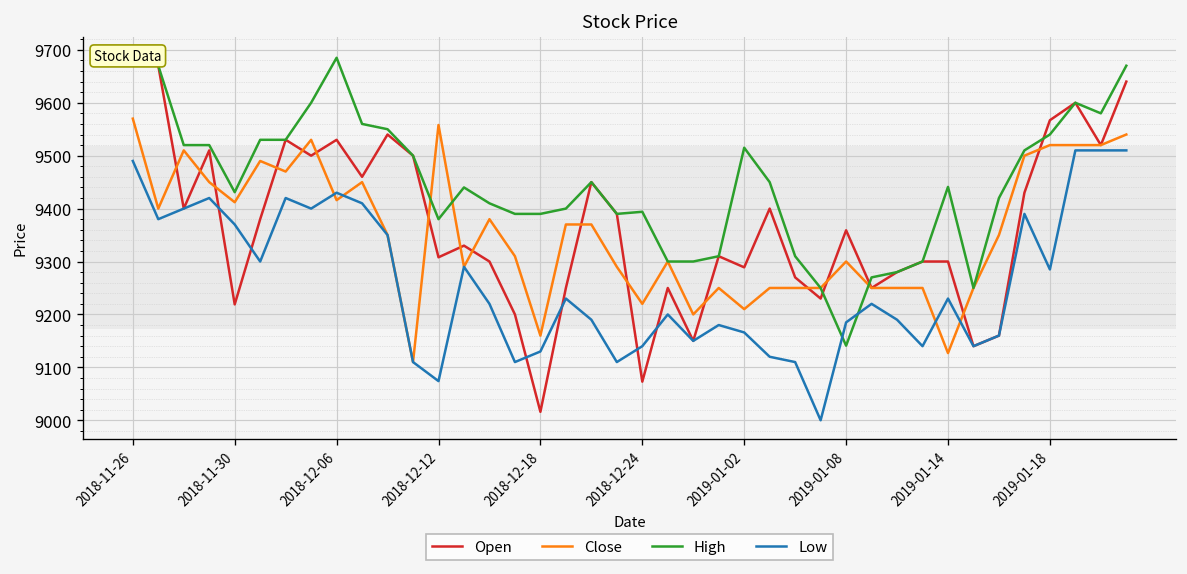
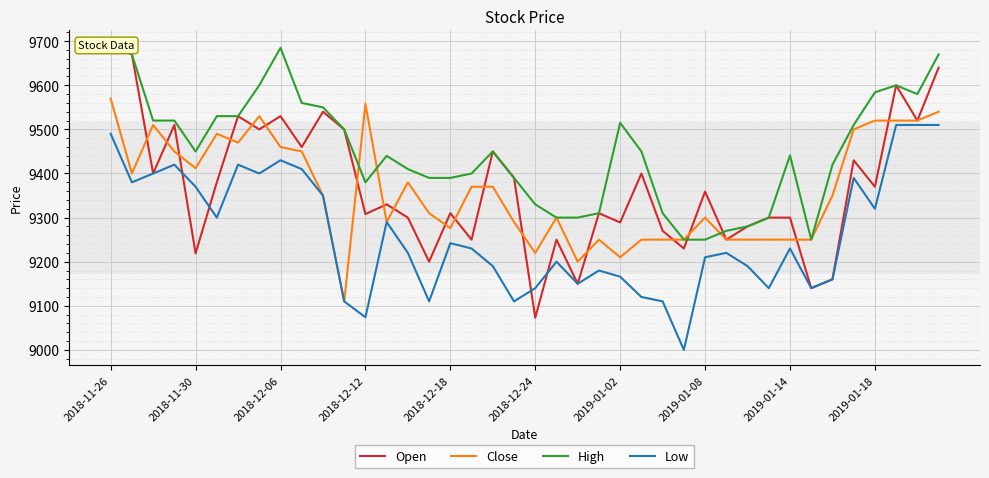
  {
    "Open": {
      "2018-11-30": 9220,
      "2018-12-06": 9530,
      "2018-12-12": 9310,
-     "2018-12-18": 9020,
+     "2018-12-18": 9310,
      "2018-12-24": 9070,
      "2019-01-02": 9290,
      "2019-01-08": 9360,
      "2019-01-14": 9300,
-     "2019-01-18": 9570
+     "2019-01-18": 9370
    },
    "Close": {
      "2018-11-26": 9570,
      "2018-11-30": 9410,
-     "2018-12-06": 9420,
+     "2018-12-06": 9460,
      "2018-12-12": 9560,
-     "2018-12-18": 9160,
+     "2018-12-18": 9280,
      "2018-12-24": 9220,
      "2019-01-02": 9210,
      "2019-01-08": 9300,
-     "2019-01-14": 9130,
+     "2019-01-14": 9250,
      "2019-01-18": 9520
    },
    "High": {
-     "2018-11-30": 9430,
+     "2018-11-30": 9450,
      "2018-12-06": 9690,
      "2018-12-12": 9380,
      "2018-12-18": 9390,
-     "2018-12-24": 9390,
+     "2018-12-24": 9330,
      "2019-01-02": 9520,
-     "2019-01-08": 9140,
+     "2019-01-08": 9250,
      "2019-01-14": 9440,
-     "2019-01-18": 9540
+     "2019-01-18": 9580
    },
    "Low": {
      "2018-11-26": 9490,
      "2018-11-30": 9370,
      "2018-12-06": 9430,
      "2018-12-12": 9070,
-     "2018-12-18": 9130,
+     "2018-12-18": 9240,
      "2018-12-24": 9140,
      "2019-01-02": 9170,
-     "2019-01-08": 9190,
+     "2019-01-08": 9210,
      "2019-01-14": 9230,
-     "2019-01-18": 9290
+     "2019-01-18": 9320
    }
  }
